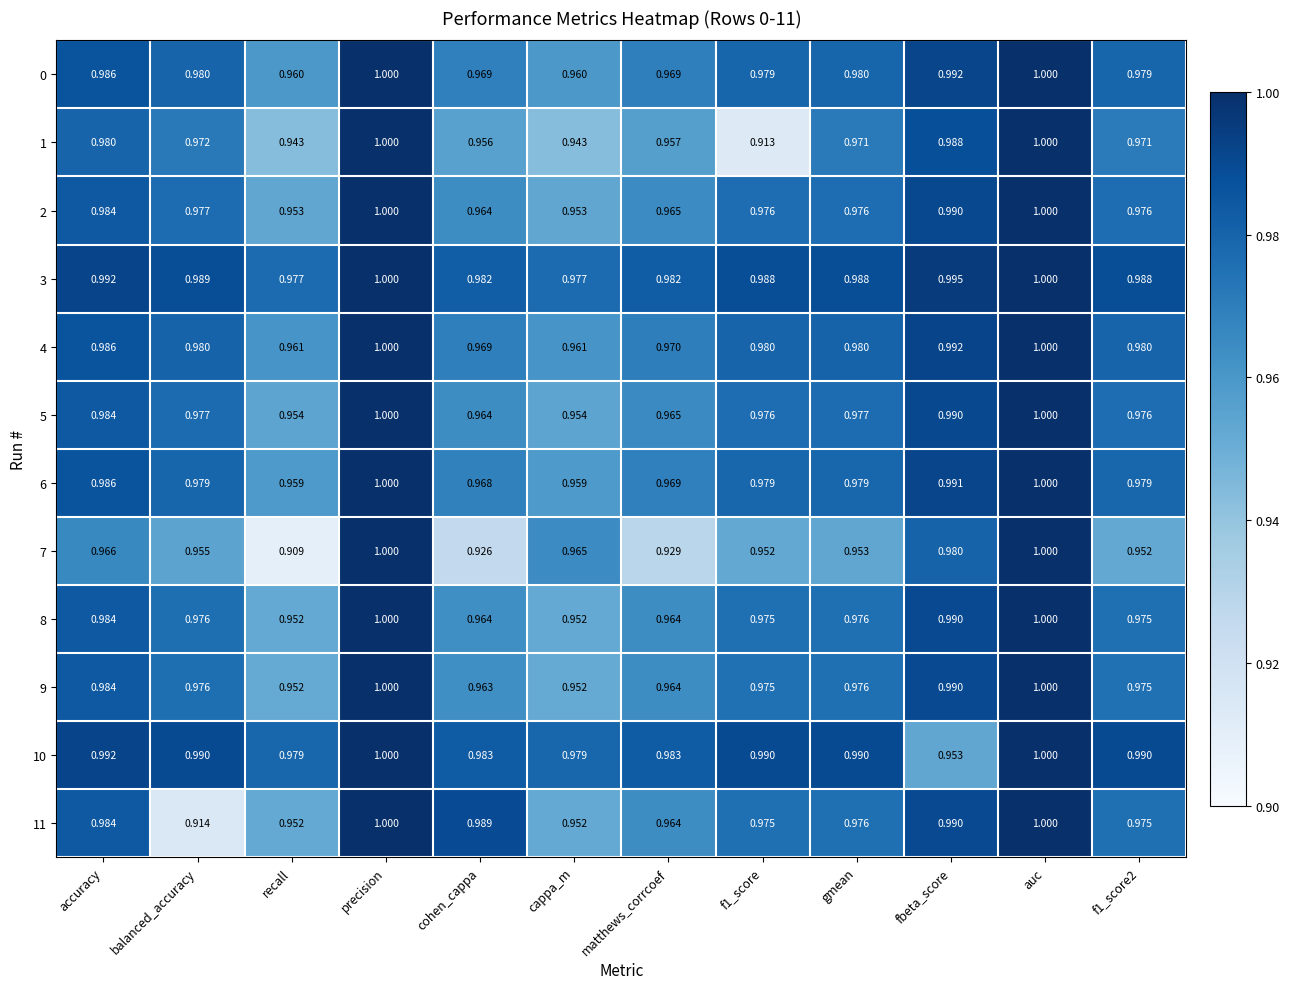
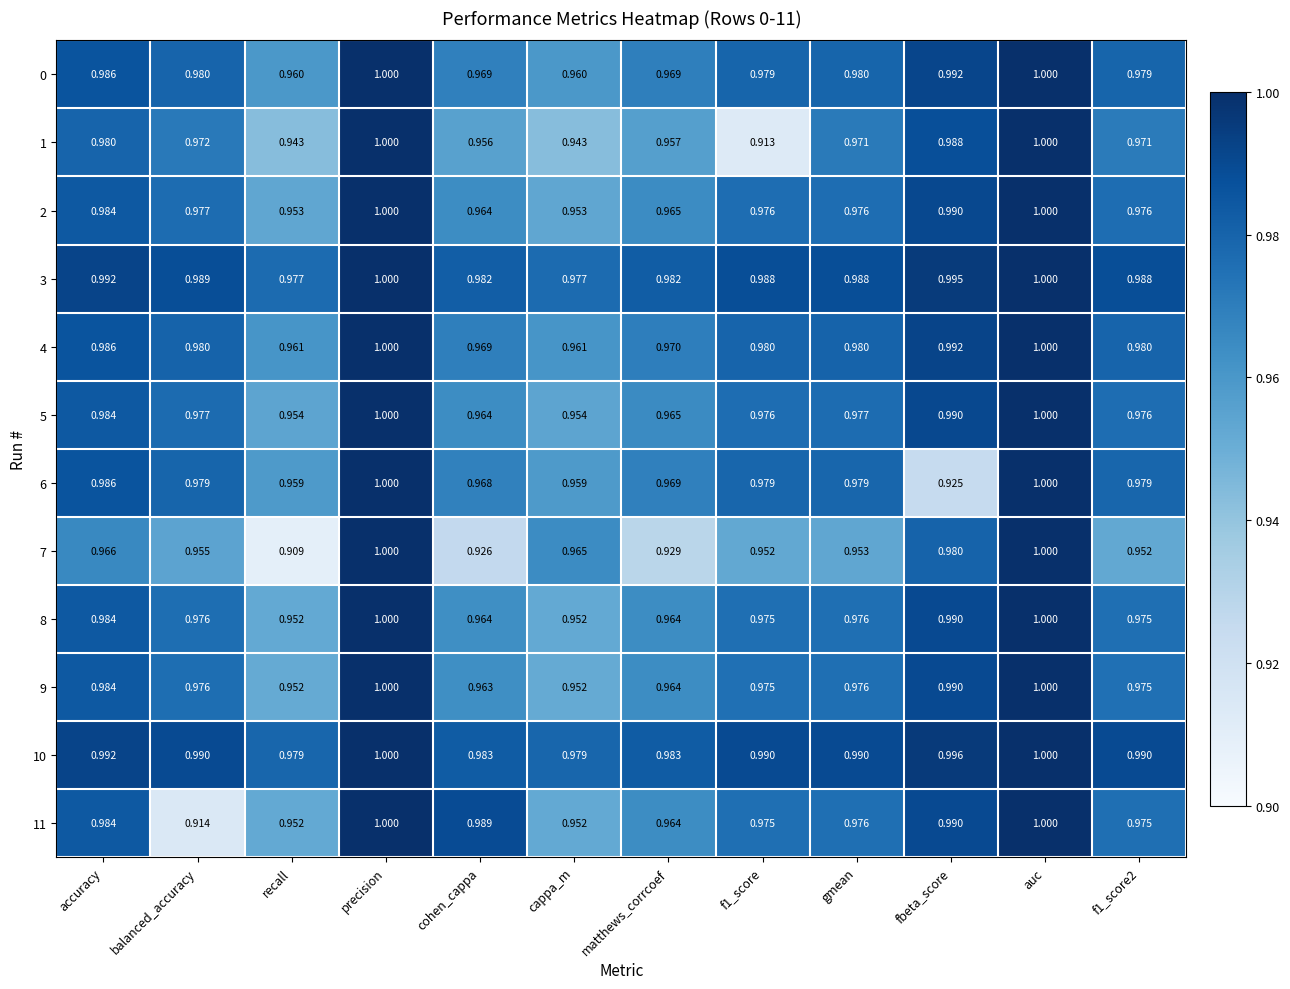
  {
    "0": {
      "accuracy": 0.986,
      "balanced_accuracy": 0.980,
      "recall": 0.960,
      "precision": 1.000,
      "cohen_cappa": 0.969,
      "cappa_m": 0.960,
      "matthews_corrcoef": 0.969,
      "f1_score": 0.979,
      "gmean": 0.980,
      "fbeta_score": 0.992,
      "auc": 1.000,
      "f1_score2": 0.979
    },
    "1": {
      "accuracy": 0.980,
      "balanced_accuracy": 0.972,
      "recall": 0.943,
      "precision": 1.000,
      "cohen_cappa": 0.956,
      "cappa_m": 0.943,
      "matthews_corrcoef": 0.957,
      "f1_score": 0.913,
      "gmean": 0.971,
      "fbeta_score": 0.988,
      "auc": 1.000,
      "f1_score2": 0.971
    },
    "2": {
      "accuracy": 0.984,
      "balanced_accuracy": 0.977,
      "recall": 0.953,
      "precision": 1.000,
      "cohen_cappa": 0.964,
      "cappa_m": 0.953,
      "matthews_corrcoef": 0.965,
      "f1_score": 0.976,
      "gmean": 0.976,
      "fbeta_score": 0.990,
      "auc": 1.000,
      "f1_score2": 0.976
    },
    "3": {
      "accuracy": 0.992,
      "balanced_accuracy": 0.989,
      "recall": 0.977,
      "precision": 1.000,
      "cohen_cappa": 0.982,
      "cappa_m": 0.977,
      "matthews_corrcoef": 0.982,
      "f1_score": 0.988,
      "gmean": 0.988,
      "fbeta_score": 0.995,
      "auc": 1.000,
      "f1_score2": 0.988
    },
    "4": {
      "accuracy": 0.986,
      "balanced_accuracy": 0.980,
      "recall": 0.961,
      "precision": 1.000,
      "cohen_cappa": 0.969,
      "cappa_m": 0.961,
      "matthews_corrcoef": 0.970,
      "f1_score": 0.980,
      "gmean": 0.980,
      "fbeta_score": 0.992,
      "auc": 1.000,
      "f1_score2": 0.980
    },
    "5": {
      "accuracy": 0.984,
      "balanced_accuracy": 0.977,
      "recall": 0.954,
      "precision": 1.000,
      "cohen_cappa": 0.964,
      "cappa_m": 0.954,
      "matthews_corrcoef": 0.965,
      "f1_score": 0.976,
      "gmean": 0.977,
      "fbeta_score": 0.990,
      "auc": 1.000,
      "f1_score2": 0.976
    },
    "6": {
      "accuracy": 0.986,
      "balanced_accuracy": 0.979,
      "recall": 0.959,
      "precision": 1.000,
      "cohen_cappa": 0.968,
      "cappa_m": 0.959,
      "matthews_corrcoef": 0.969,
      "f1_score": 0.979,
      "gmean": 0.979,
-     "fbeta_score": 0.991,
+     "fbeta_score": 0.925,
      "auc": 1.000,
      "f1_score2": 0.979
    },
    "7": {
      "accuracy": 0.966,
      "balanced_accuracy": 0.955,
      "recall": 0.909,
      "precision": 1.000,
      "cohen_cappa": 0.926,
      "cappa_m": 0.965,
      "matthews_corrcoef": 0.929,
      "f1_score": 0.952,
      "gmean": 0.953,
      "fbeta_score": 0.980,
      "auc": 1.000,
      "f1_score2": 0.952
    },
    "8": {
      "accuracy": 0.984,
      "balanced_accuracy": 0.976,
      "recall": 0.952,
      "precision": 1.000,
      "cohen_cappa": 0.964,
      "cappa_m": 0.952,
      "matthews_corrcoef": 0.964,
      "f1_score": 0.975,
      "gmean": 0.976,
      "fbeta_score": 0.990,
      "auc": 1.000,
      "f1_score2": 0.975
    },
    "9": {
      "accuracy": 0.984,
      "balanced_accuracy": 0.976,
      "recall": 0.952,
      "precision": 1.000,
      "cohen_cappa": 0.963,
      "cappa_m": 0.952,
      "matthews_corrcoef": 0.964,
      "f1_score": 0.975,
      "gmean": 0.976,
      "fbeta_score": 0.990,
      "auc": 1.000,
      "f1_score2": 0.975
    },
    "10": {
      "accuracy": 0.992,
      "balanced_accuracy": 0.990,
      "recall": 0.979,
      "precision": 1.000,
      "cohen_cappa": 0.983,
      "cappa_m": 0.979,
      "matthews_corrcoef": 0.983,
      "f1_score": 0.990,
      "gmean": 0.990,
-     "fbeta_score": 0.953,
+     "fbeta_score": 0.996,
      "auc": 1.000,
      "f1_score2": 0.990
    },
    "11": {
      "accuracy": 0.984,
      "balanced_accuracy": 0.914,
      "recall": 0.952,
      "precision": 1.000,
      "cohen_cappa": 0.989,
      "cappa_m": 0.952,
      "matthews_corrcoef": 0.964,
      "f1_score": 0.975,
      "gmean": 0.976,
      "fbeta_score": 0.990,
      "auc": 1.000,
      "f1_score2": 0.975
    }
  }
